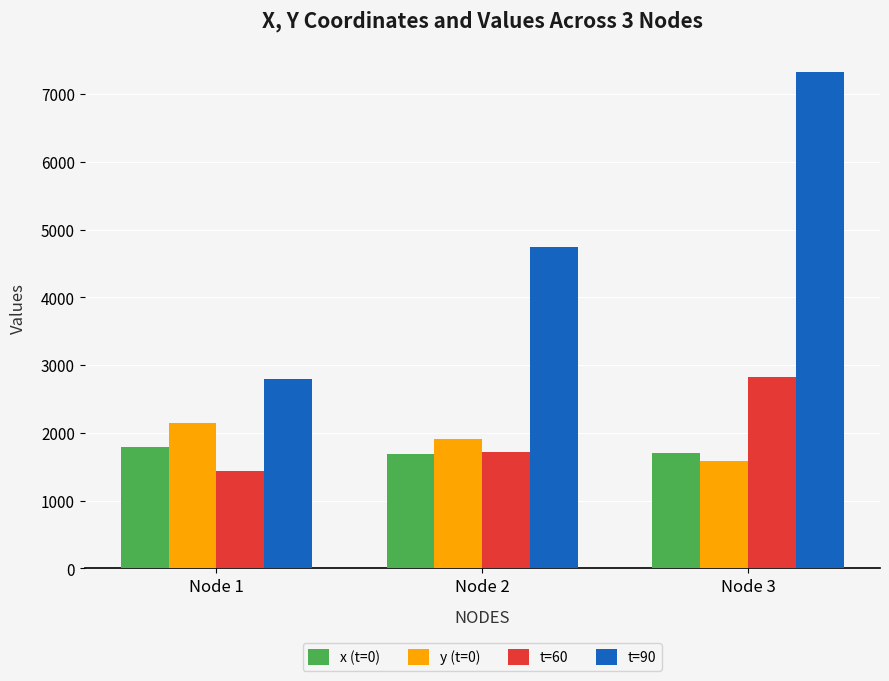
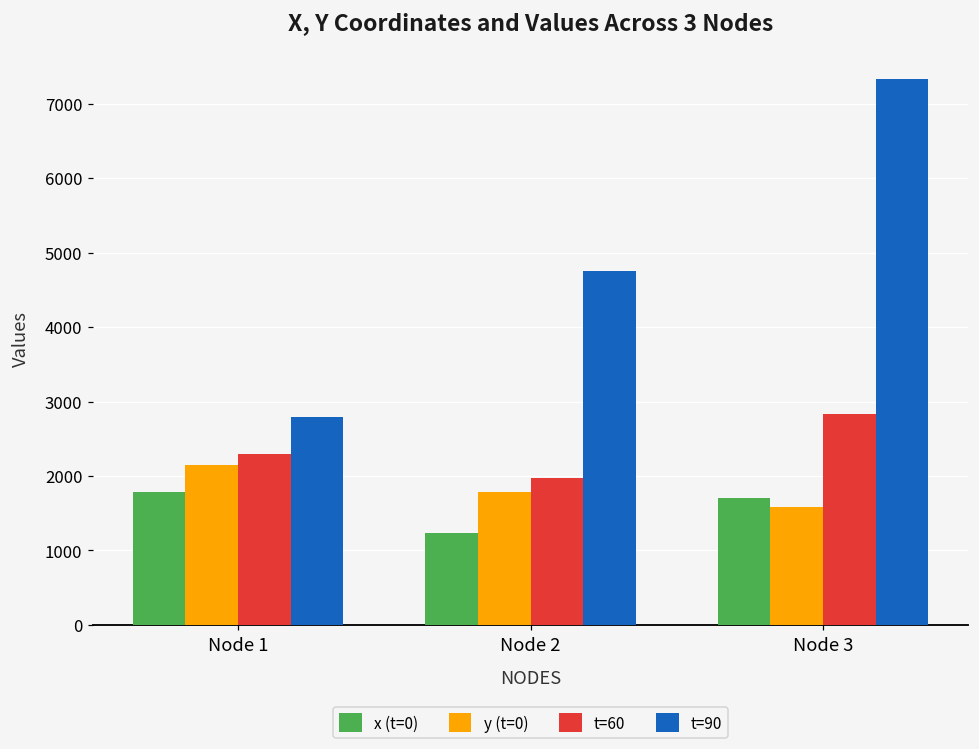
  {
    "x (t=0)": {
      "Node 1": 1800,
-     "Node 2": 1700,
+     "Node 2": 1200,
      "Node 3": 1700
    },
    "y (t=0)": {
      "Node 1": 2100,
-     "Node 2": 1900,
+     "Node 2": 1800,
      "Node 3": 1600
    },
    "t=60": {
-     "Node 1": 1400,
-     "Node 2": 1700,
+     "Node 1": 2300,
+     "Node 2": 2000,
      "Node 3": 2800
    },
    "t=90": {
      "Node 1": 2800,
      "Node 2": 4800,
      "Node 3": 7300
    }
  }
